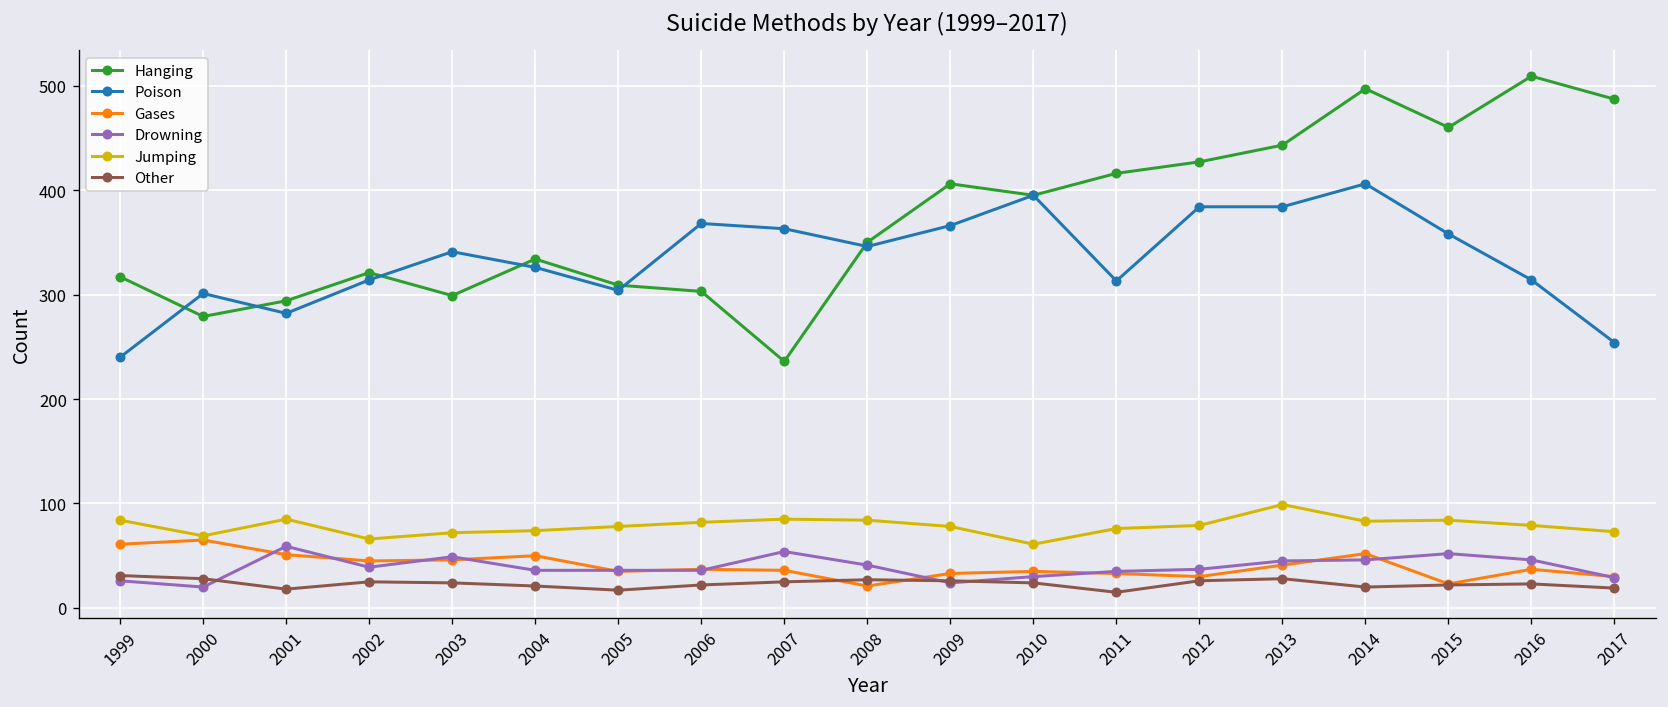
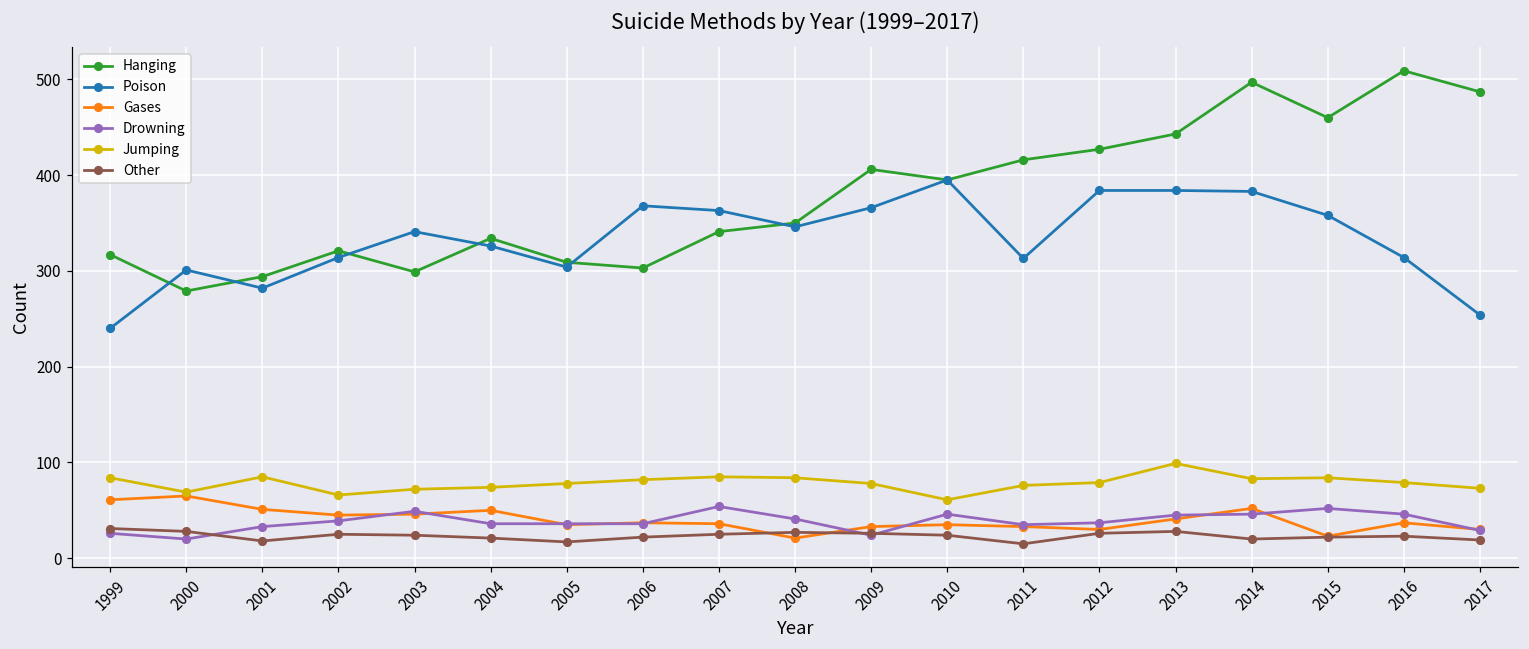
  {
    "Hanging": {
      "1999": 320,
      "2000": 280,
      "2001": 290,
      "2002": 320,
      "2003": 300,
      "2004": 330,
      "2005": 310,
      "2006": 300,
-     "2007": 240,
+     "2007": 340,
      "2008": 350,
      "2009": 410,
      "2011": 420,
      "2012": 430,
      "2013": 440,
      "2014": 500,
      "2015": 460,
      "2016": 510,
      "2017": 490
    },
    "Poison": {
      "1999": 240,
      "2000": 300,
      "2001": 280,
      "2002": 310,
      "2003": 340,
      "2004": 330,
      "2005": 300,
      "2006": 370,
      "2007": 360,
      "2008": 350,
      "2009": 370,
      "2011": 310,
      "2012": 380,
      "2013": 380,
-     "2014": 410,
+     "2014": 380,
      "2015": 360,
      "2016": 310,
      "2017": 250
    },
    "Gases": {
      "1999": 60,
      "2000": 70,
      "2001": 50,
      "2002": 50,
      "2003": 50,
      "2004": 50,
      "2007": 40,
      "2008": 20,
      "2009": 30,
      "2010": 40,
      "2012": 30,
      "2013": 40,
      "2014": 50,
      "2016": 40
    },
    "Drowning": {
      "1999": 30,
      "2000": 20,
-     "2001": 60,
+     "2001": 30,
      "2002": 40,
      "2003": 50,
      "2004": 40,
      "2007": 50,
      "2008": 40,
-     "2010": 30,
+     "2010": 50,
      "2012": 40,
      "2013": 50,
      "2014": 50,
      "2015": 50,
      "2016": 50
    },
    "Jumping": {
      "1999": 80,
      "2000": 70,
      "2001": 90,
      "2002": 70,
      "2003": 70,
      "2004": 70,
      "2005": 80,
      "2006": 80,
      "2007": 90,
      "2008": 80,
      "2009": 80,
      "2010": 60,
      "2011": 80,
      "2012": 80,
      "2013": 100,
      "2014": 80,
      "2015": 80,
      "2016": 80,
      "2017": 70
    },
    "Other": {
      "1999": 30,
      "2000": 30,
      "2001": 20,
      "2002": 30,
      "2003": 20,
      "2004": 20,
      "2005": 20,
      "2006": 20,
      "2007": 30,
      "2008": 30,
      "2010": 20,
      "2011": 20,
      "2012": 30,
      "2013": 30,
      "2014": 20,
      "2016": 20,
      "2017": 20
    }
  }
